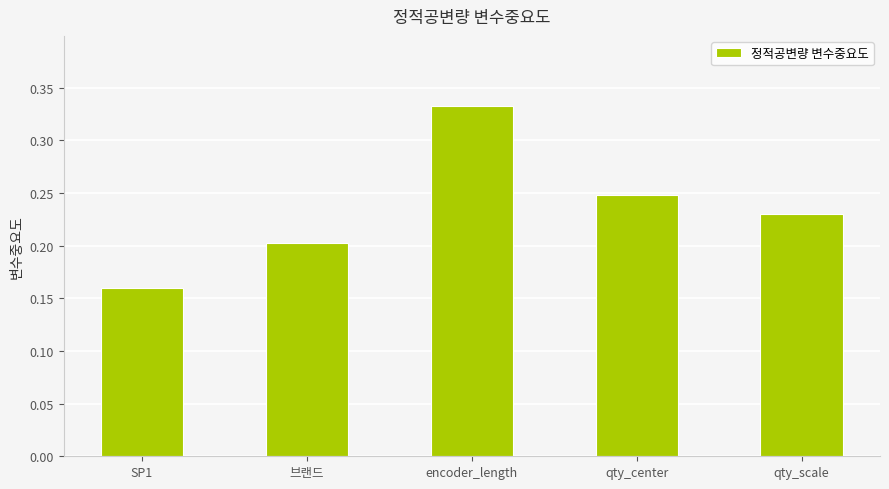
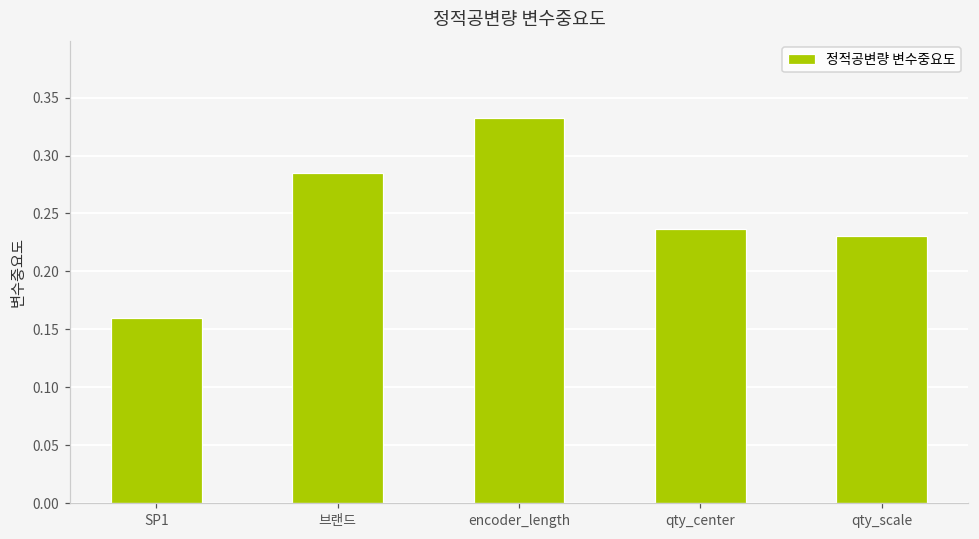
  {
    "SP1": 0.160,
-   "브랜드": 0.203,
+   "브랜드": 0.285,
    "encoder_length": 0.333,
-   "qty_center": 0.248,
+   "qty_center": 0.236,
    "qty_scale": 0.230
  }
